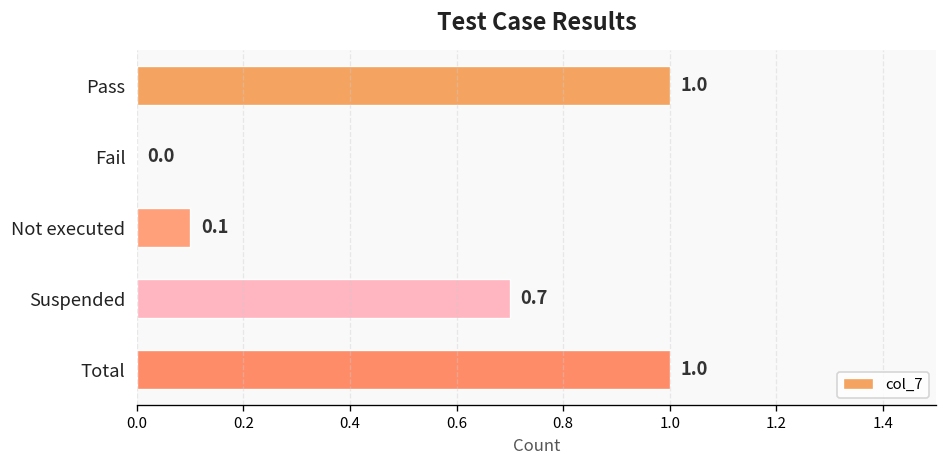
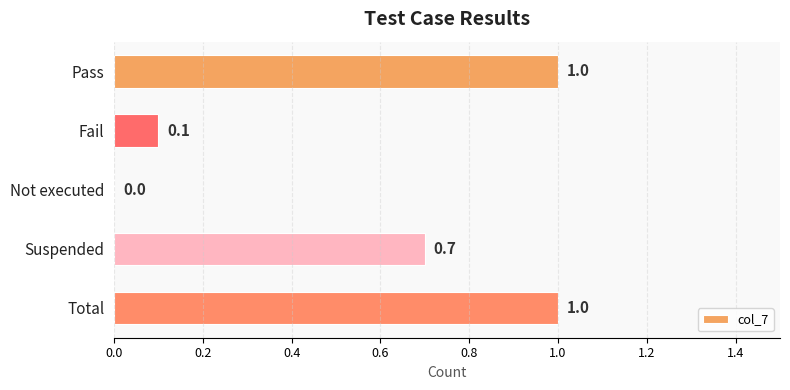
  {
    "Pass": 1.0,
-   "Fail": 0.0,
-   "Not executed": 0.1,
+   "Fail": 0.1,
+   "Not executed": 0.0,
    "Suspended": 0.7,
    "Total": 1.0
  }
